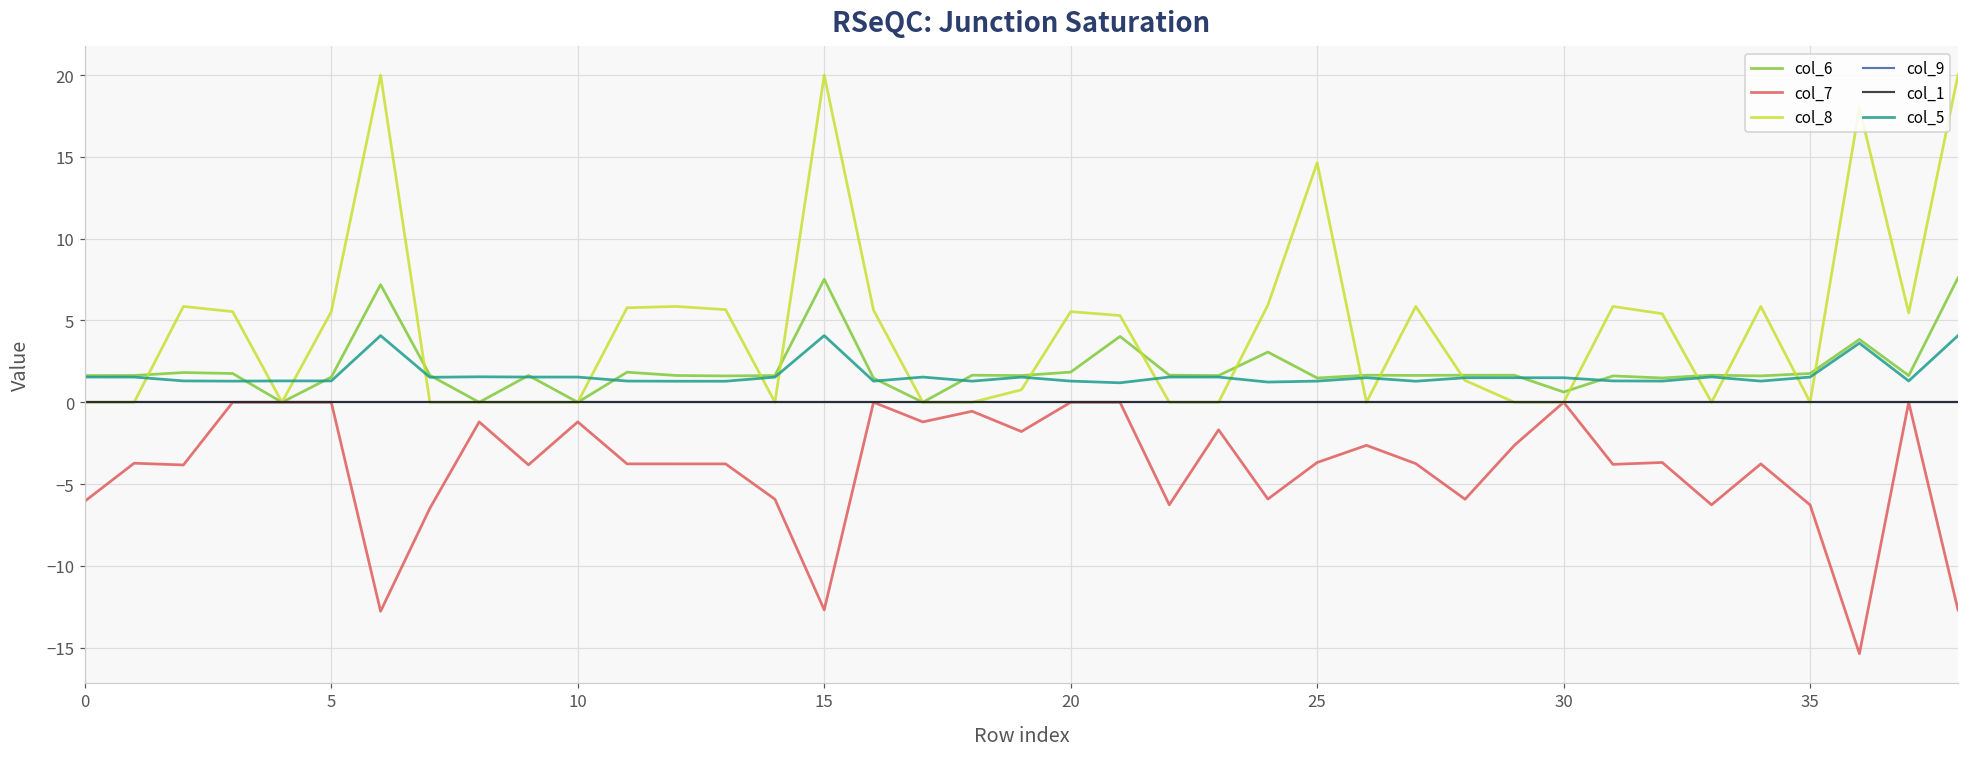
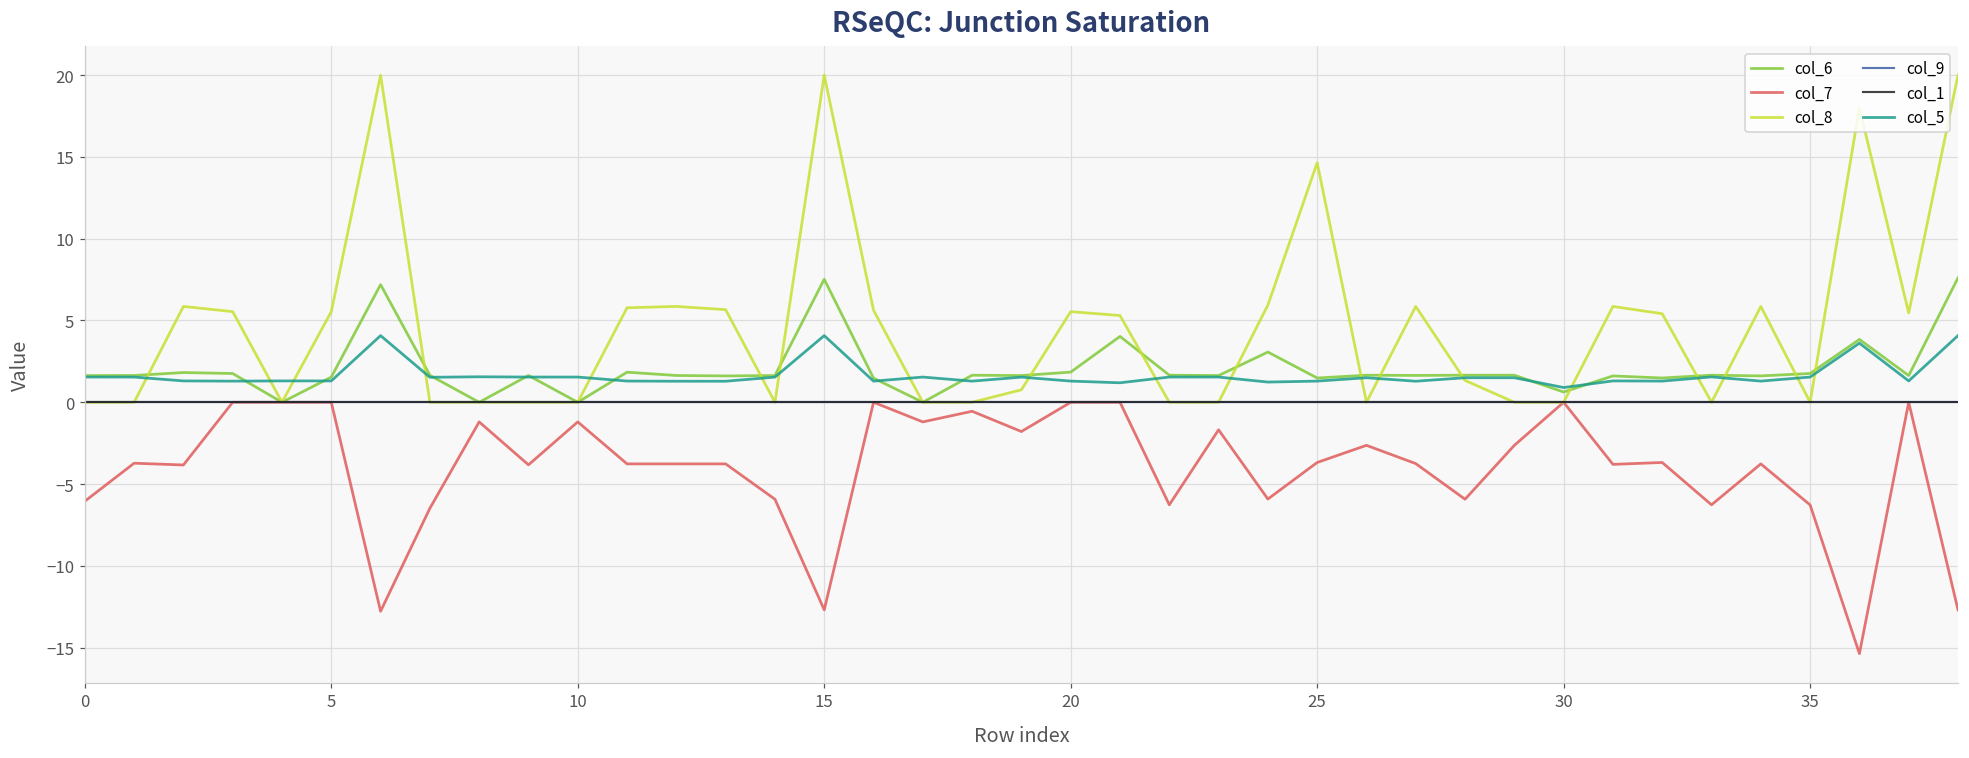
  {
    "col_6": {
      "5": 1.5,
      "15": 7.5,
      "20": 1.8,
      "25": 1.5,
      "30": 0.6,
      "35": 1.8
    },
    "col_7": {
      "0": -6.0,
      "10": -1.2,
      "15": -12.7,
      "25": -3.7,
      "35": -6.3
    },
    "col_8": {
      "5": 5.5,
      "15": 20.0,
      "20": 5.5,
      "25": 14.6
    },
    "col_1": {
      "15": 0.0,
      "25": 0.0
    },
    "col_5": {
      "5": 1.3,
      "10": 1.5,
      "15": 4.1,
      "20": 1.3,
      "25": 1.3,
-     "30": 1.5,
+     "30": 0.9,
      "35": 1.5
    }
  }
